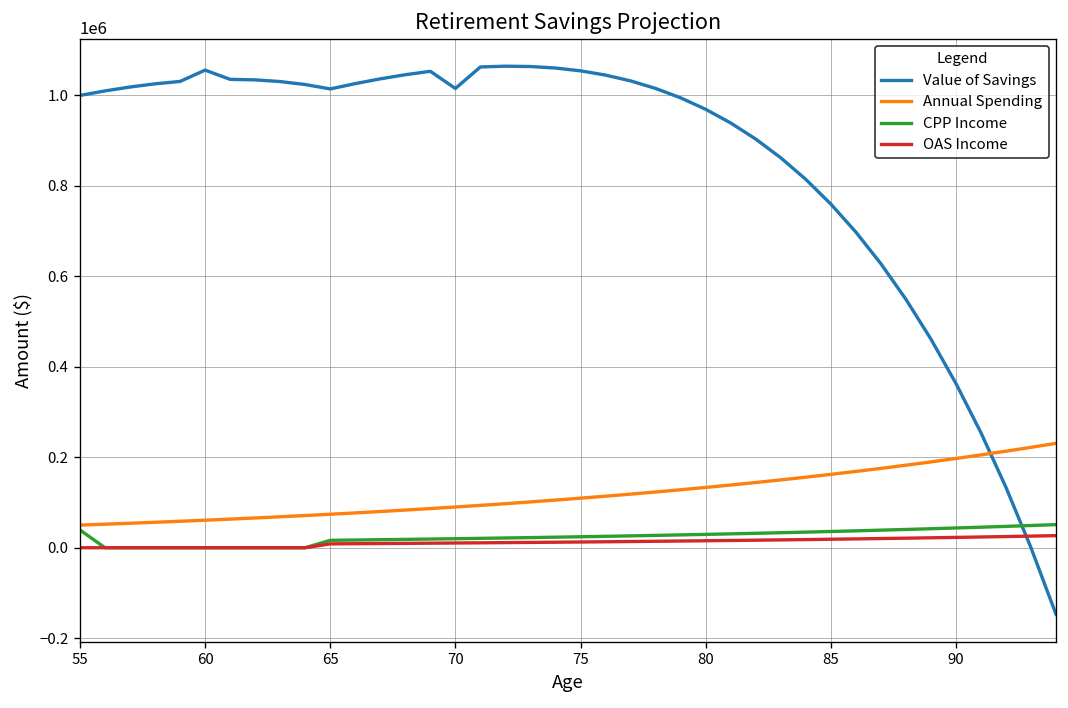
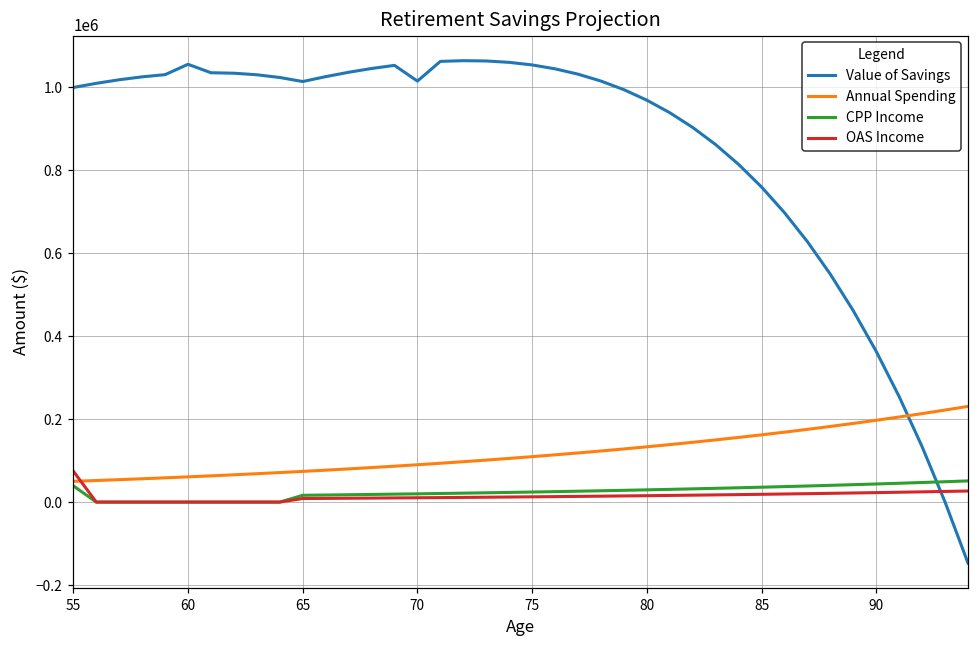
  {
    "Value of Savings": {
      "55": 1000000,
      "60": 1060000,
      "65": 1010000,
      "70": 1020000,
      "75": 1050000,
      "80": 970000,
      "85": 760000,
      "90": 360000
    },
    "Annual Spending": {
      "55": 50000,
      "60": 60000,
      "65": 70000,
      "70": 90000,
      "75": 110000,
      "80": 130000,
      "85": 160000,
      "90": 200000
    },
    "CPP Income": {
      "55": 40000,
      "65": 20000,
      "70": 20000,
      "75": 20000,
      "80": 30000,
      "85": 40000,
      "90": 40000
    },
    "OAS Income": {
-     "55": 0,
+     "55": 70000,
      "65": 10000,
      "70": 10000,
      "75": 10000,
      "80": 20000,
      "85": 20000,
      "90": 20000
    }
  }
